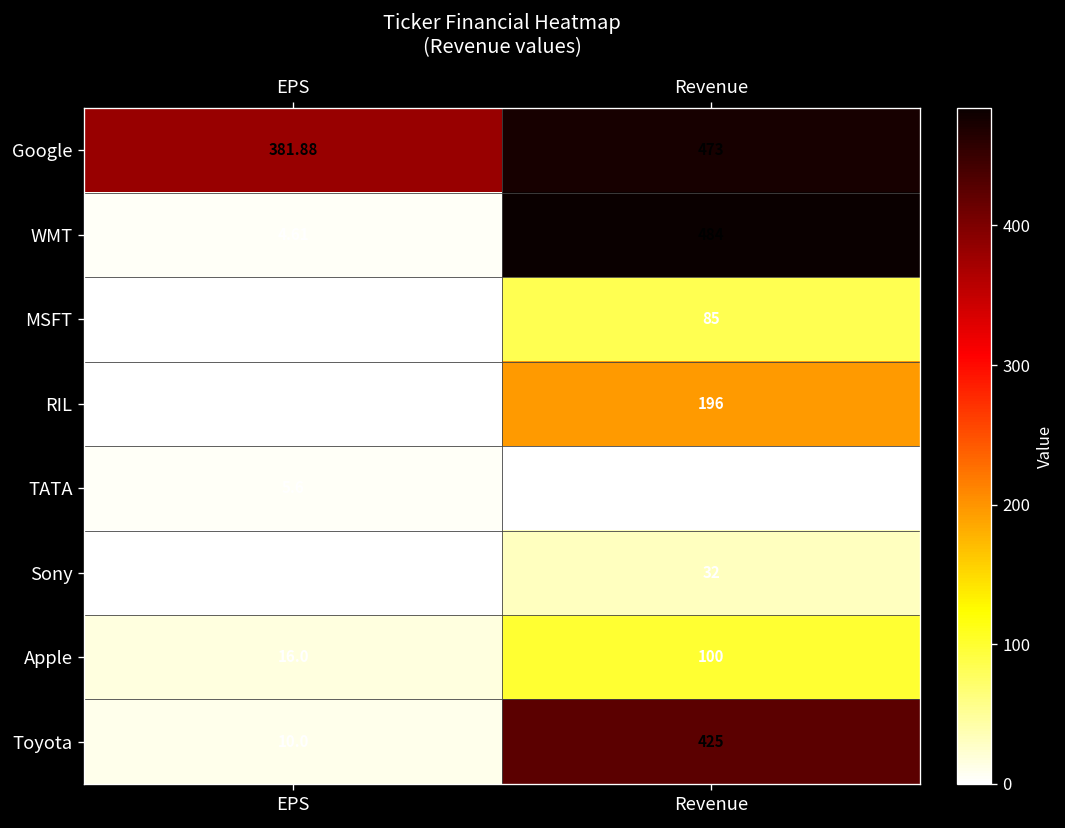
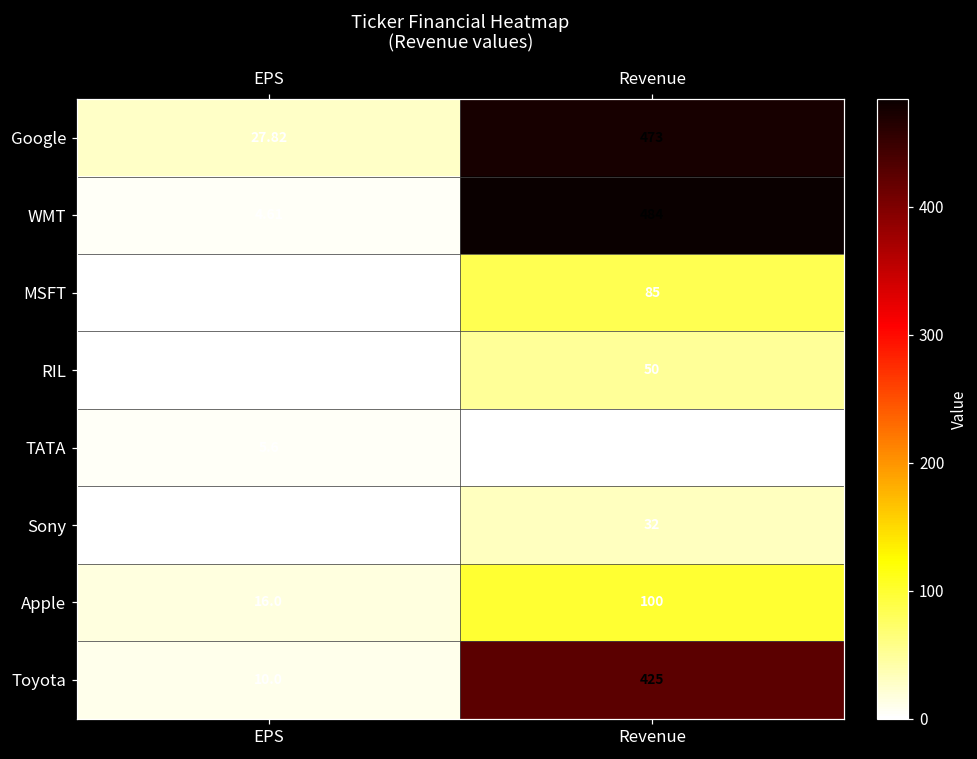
  {
    "Google": {
-     "EPS": 381.88
+     "EPS": 27.82
    },
    "MSFT": {
      "Revenue": 85
    },
    "RIL": {
-     "Revenue": 196
+     "Revenue": 50
    },
    "Sony": {
      "Revenue": 32
    },
    "Apple": {
      "Revenue": 100
    },
    "Toyota": {
      "Revenue": 425
    }
  }
